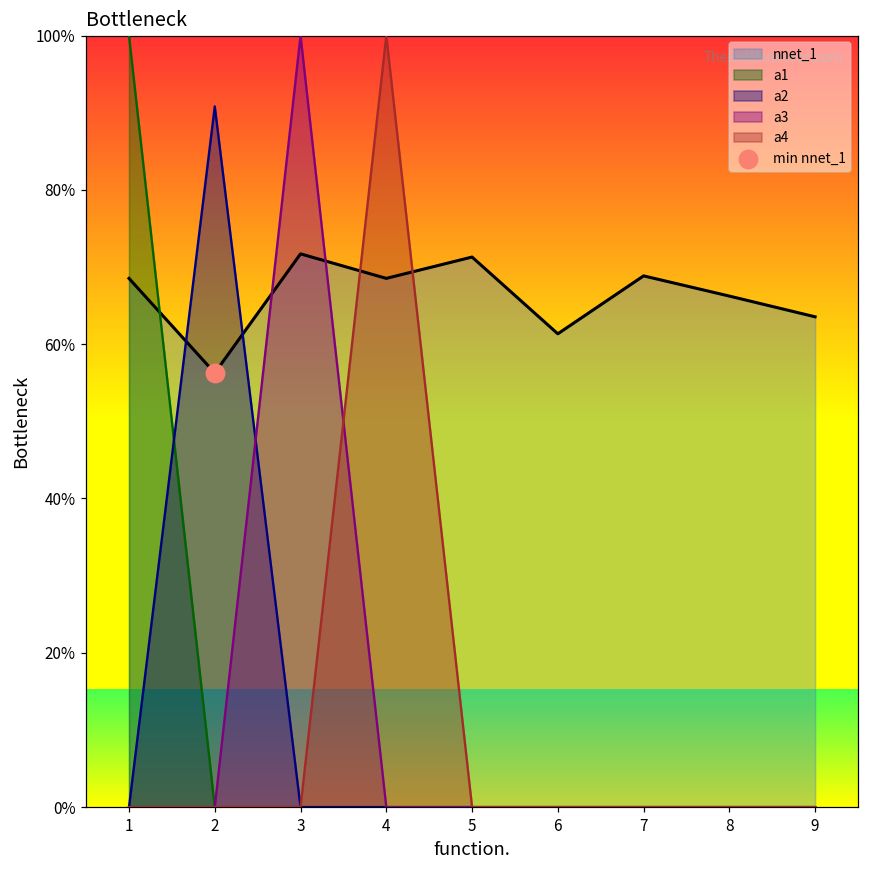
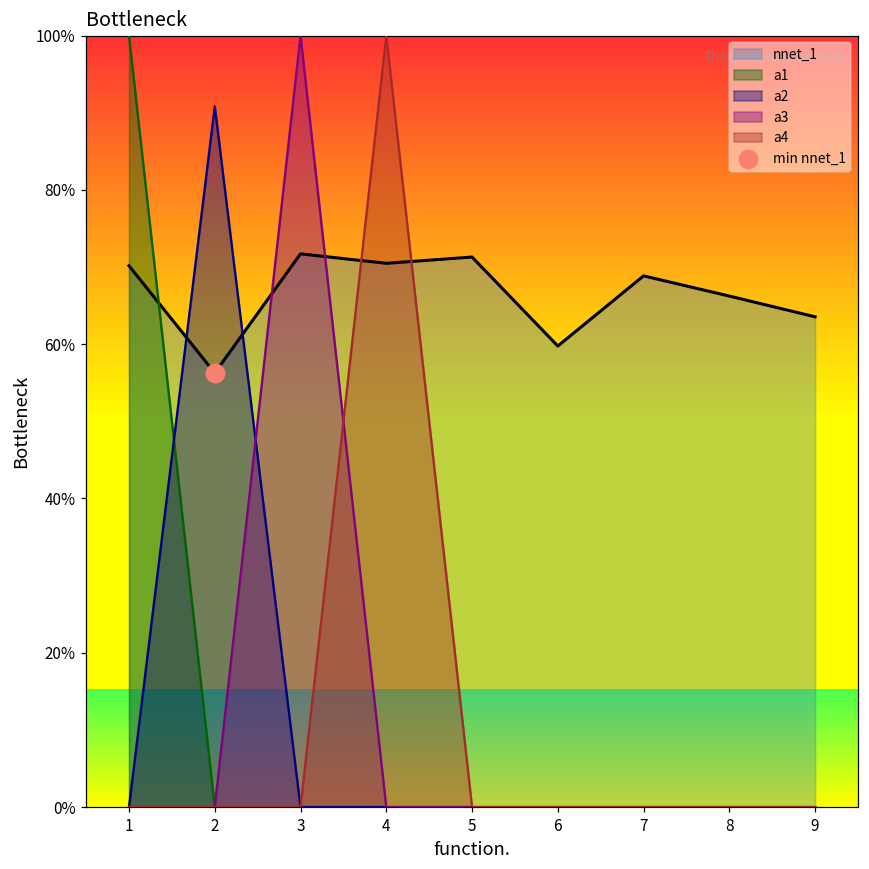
  {
    "nnet_1": {
-     "1": "69%",
+     "1": "70%",
      "3": "72%",
-     "4": "69%",
+     "4": "70%",
      "5": "71%",
-     "6": "61%",
+     "6": "60%",
      "7": "69%",
      "8": "66%",
      "9": "64%"
    },
    "a1": {
      "1": "100%"
    },
    "a2": {
      "2": "91%"
    },
    "a3": {
      "3": "100%"
    },
    "a4": {
      "4": "100%"
    }
  }
